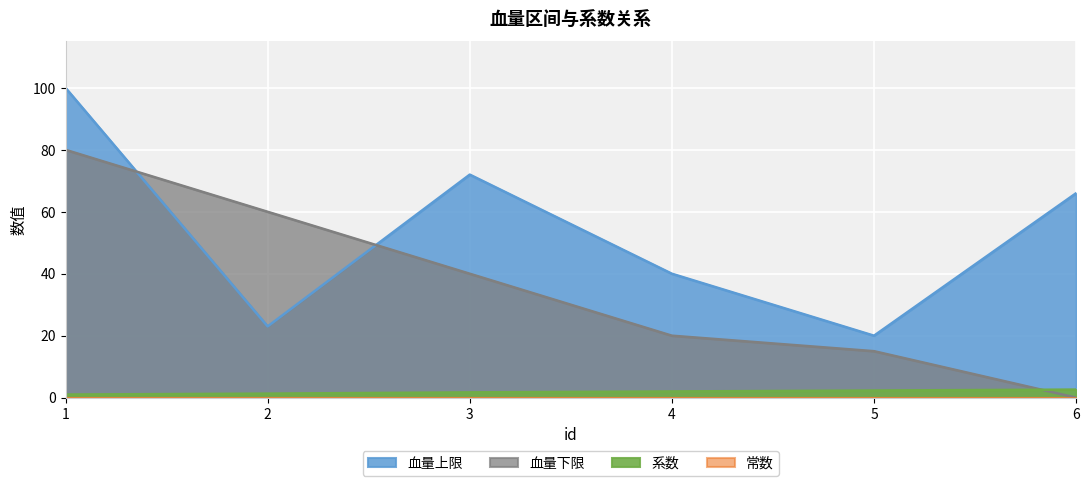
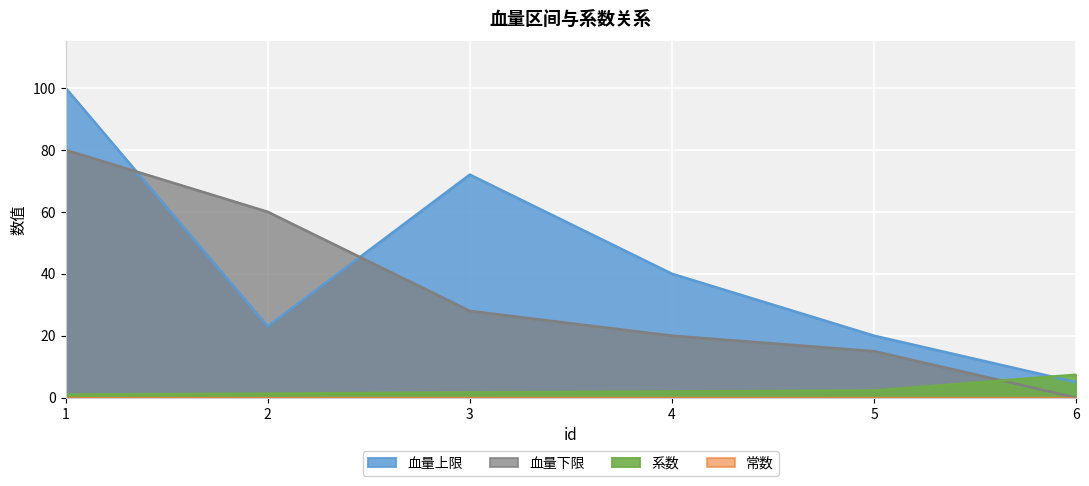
  {
    "血量上限": {
      "1": 100,
      "2": 23,
      "3": 72,
      "4": 40,
      "5": 20,
-     "6": 66
+     "6": 5
    },
    "血量下限": {
      "1": 80,
      "2": 60,
-     "3": 40,
+     "3": 28,
      "4": 20,
      "5": 15
    },
    "系数": {
      "1": 1,
      "2": 1,
      "3": 2,
      "4": 2,
      "5": 2,
-     "6": 3
+     "6": 7
    },
    "常数": {
      "1": 0,
      "2": 0,
      "3": 0,
      "4": 0,
      "5": 0
    }
  }
